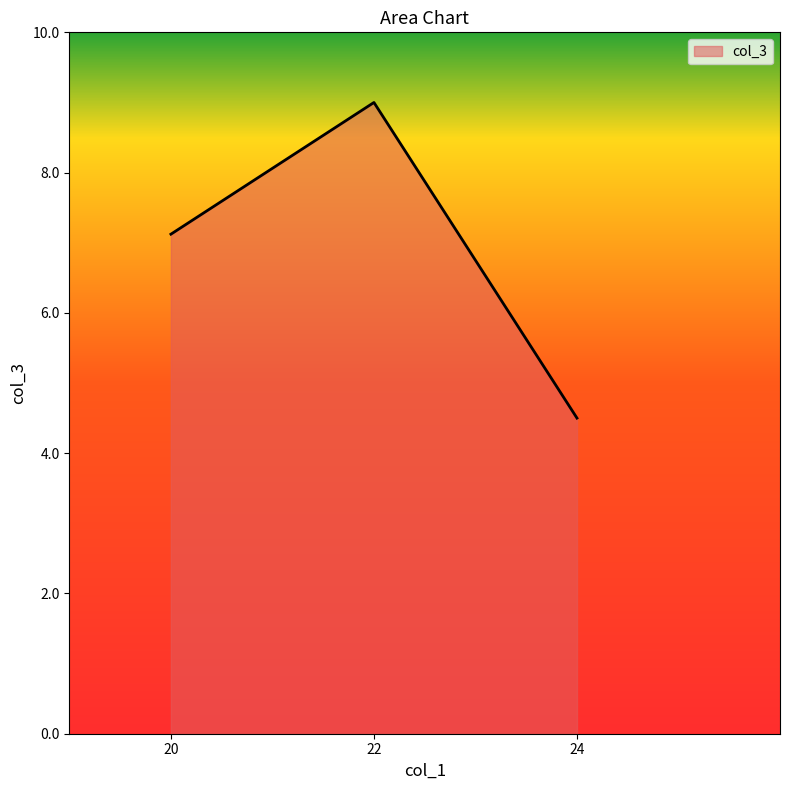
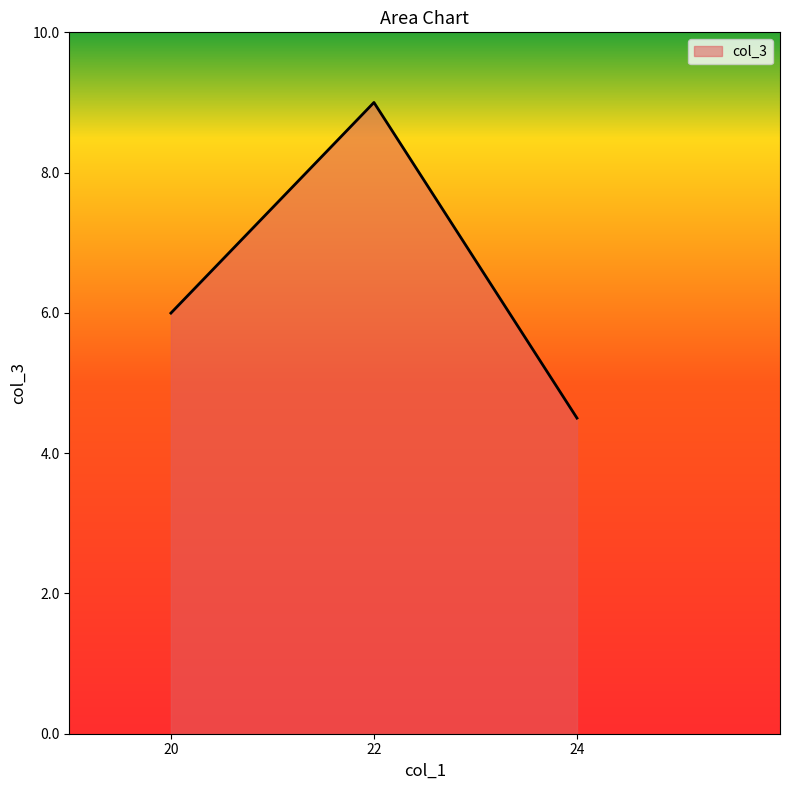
  {
-   "20": 7.1,
+   "20": 6.0,
    "22": 9.0,
    "24": 4.5
  }
